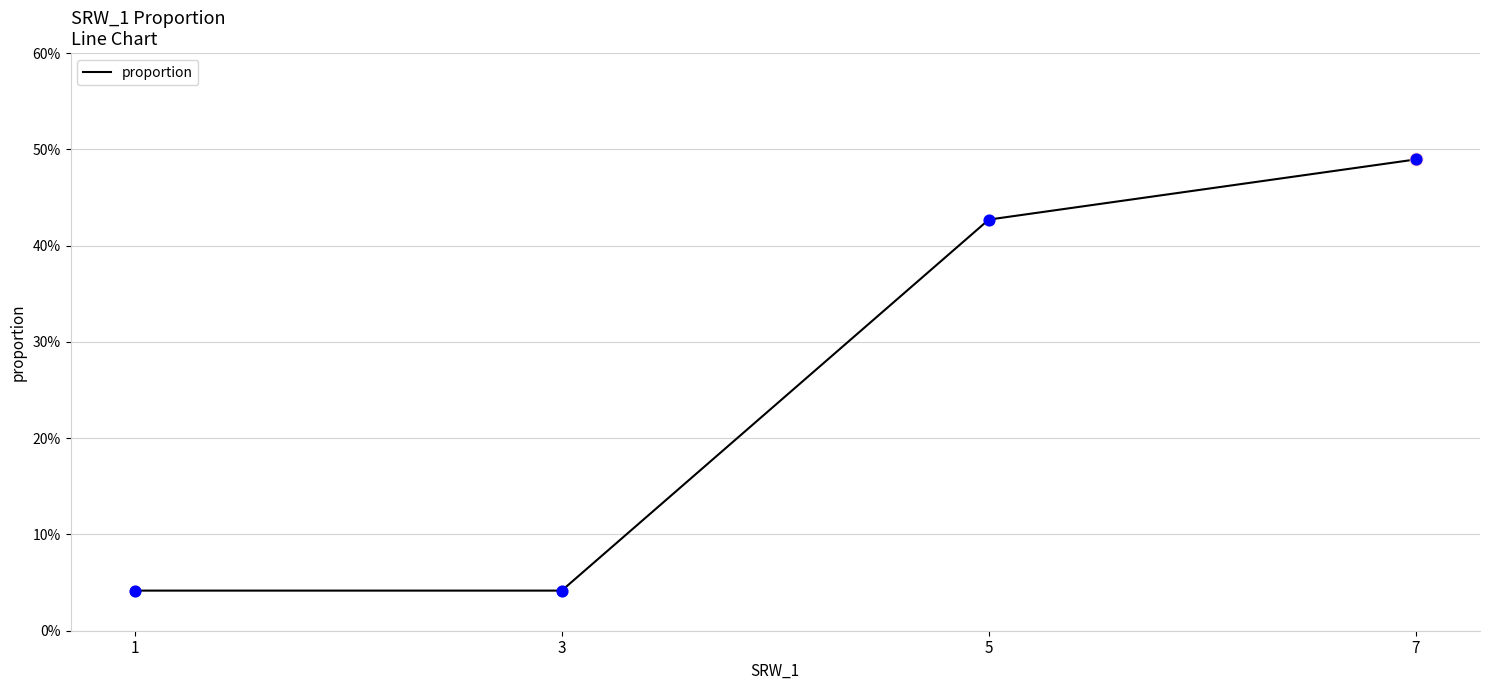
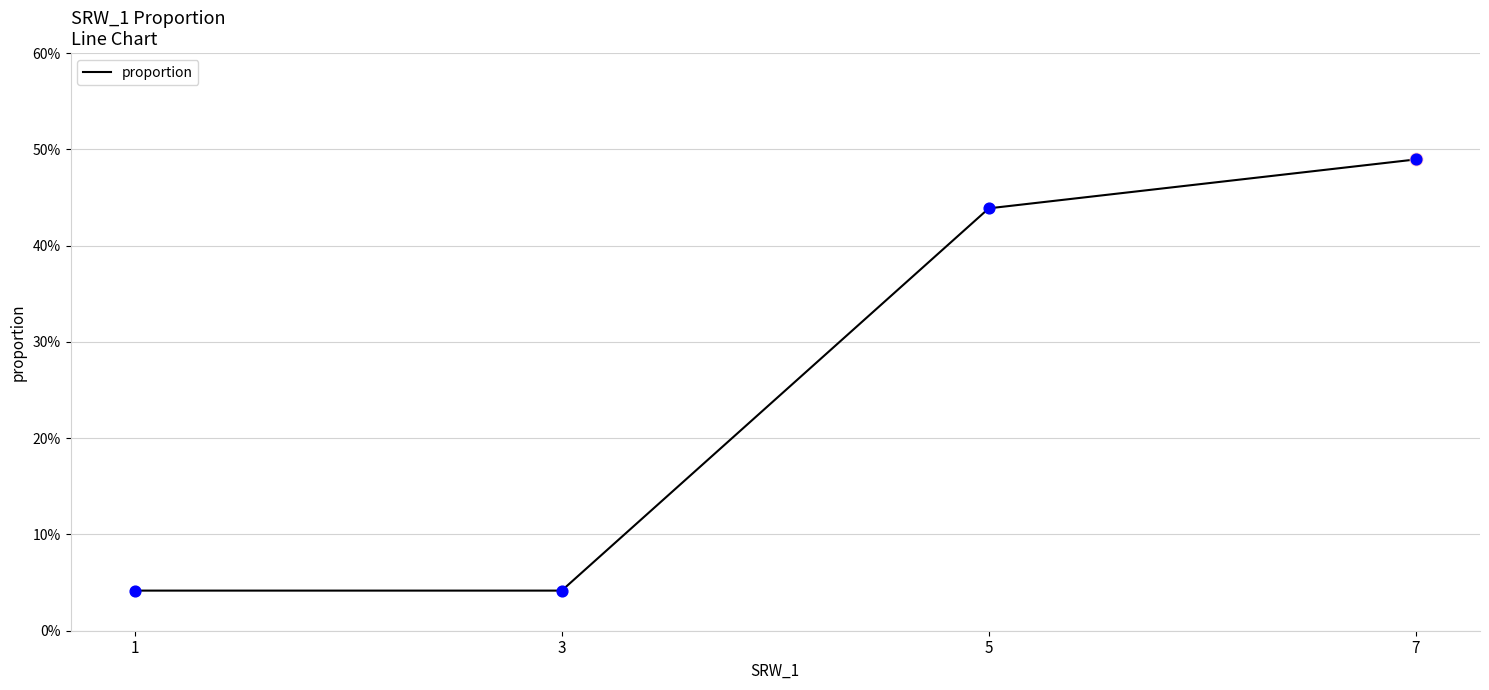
  {
    "proportion": {
      "1": "4%",
      "3": "4%",
-     "5": "43%"
+     "5": "44%"
    }
  }
